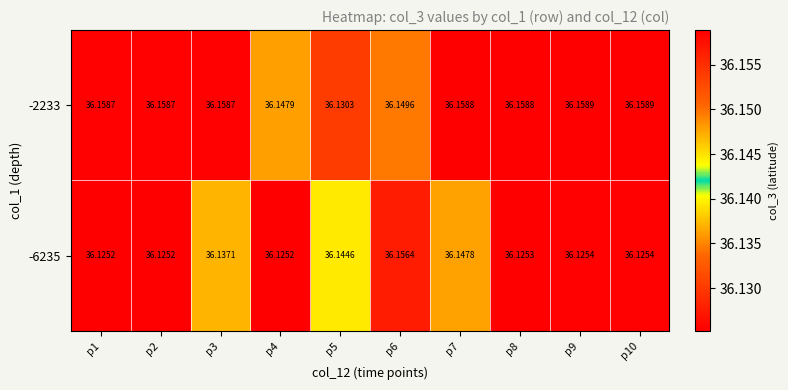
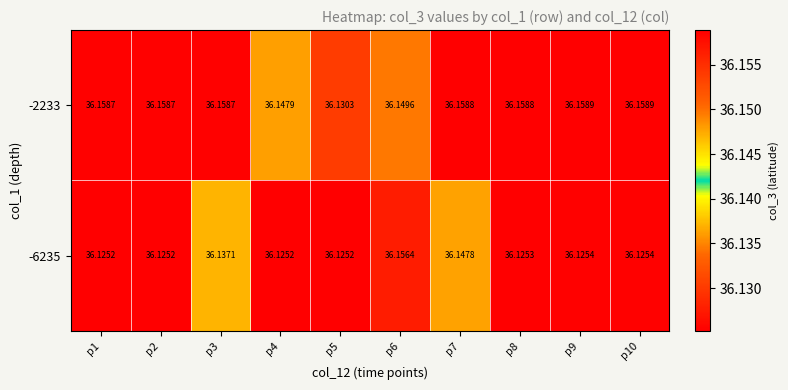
  {
    "-2233": {
      "p1": 36.1587,
      "p2": 36.1587,
      "p3": 36.1587,
      "p4": 36.1479,
      "p5": 36.1303,
      "p6": 36.1496,
      "p7": 36.1588,
      "p8": 36.1588,
      "p9": 36.1589,
      "p10": 36.1589
    },
    "-6235": {
      "p1": 36.1252,
      "p2": 36.1252,
      "p3": 36.1371,
      "p4": 36.1252,
-     "p5": 36.1446,
+     "p5": 36.1252,
      "p6": 36.1564,
      "p7": 36.1478,
      "p8": 36.1253,
      "p9": 36.1254,
      "p10": 36.1254
    }
  }
